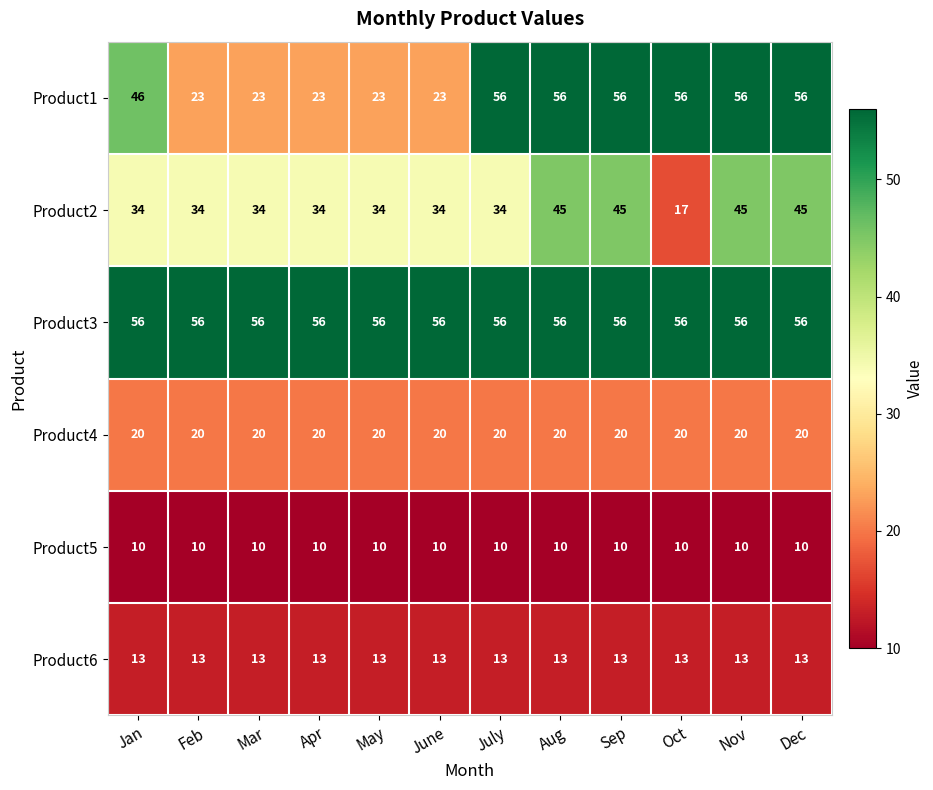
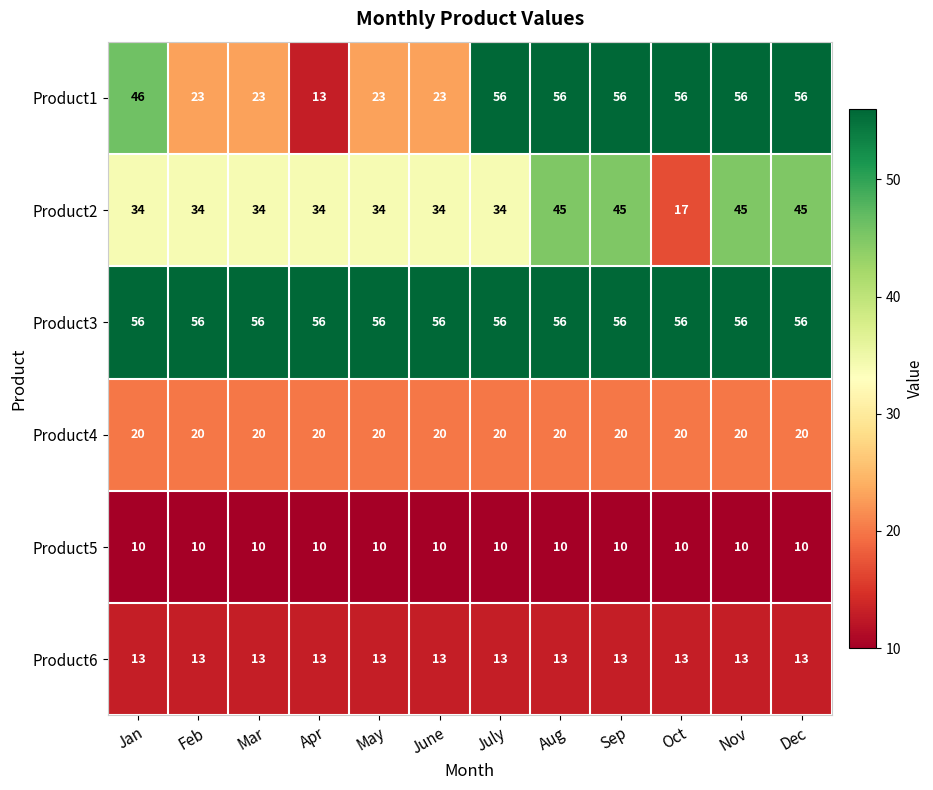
  {
    "Product1": {
      "Jan": 46,
      "Feb": 23,
      "Mar": 23,
-     "Apr": 23,
+     "Apr": 13,
      "May": 23,
      "June": 23,
      "July": 56,
      "Aug": 56,
      "Sep": 56,
      "Oct": 56,
      "Nov": 56,
      "Dec": 56
    },
    "Product2": {
      "Jan": 34,
      "Feb": 34,
      "Mar": 34,
      "Apr": 34,
      "May": 34,
      "June": 34,
      "July": 34,
      "Aug": 45,
      "Sep": 45,
      "Oct": 17,
      "Nov": 45,
      "Dec": 45
    },
    "Product3": {
      "Jan": 56,
      "Feb": 56,
      "Mar": 56,
      "Apr": 56,
      "May": 56,
      "June": 56,
      "July": 56,
      "Aug": 56,
      "Sep": 56,
      "Oct": 56,
      "Nov": 56,
      "Dec": 56
    },
    "Product4": {
      "Jan": 20,
      "Feb": 20,
      "Mar": 20,
      "Apr": 20,
      "May": 20,
      "June": 20,
      "July": 20,
      "Aug": 20,
      "Sep": 20,
      "Oct": 20,
      "Nov": 20,
      "Dec": 20
    },
    "Product5": {
      "Jan": 10,
      "Feb": 10,
      "Mar": 10,
      "Apr": 10,
      "May": 10,
      "June": 10,
      "July": 10,
      "Aug": 10,
      "Sep": 10,
      "Oct": 10,
      "Nov": 10,
      "Dec": 10
    },
    "Product6": {
      "Jan": 13,
      "Feb": 13,
      "Mar": 13,
      "Apr": 13,
      "May": 13,
      "June": 13,
      "July": 13,
      "Aug": 13,
      "Sep": 13,
      "Oct": 13,
      "Nov": 13,
      "Dec": 13
    }
  }
